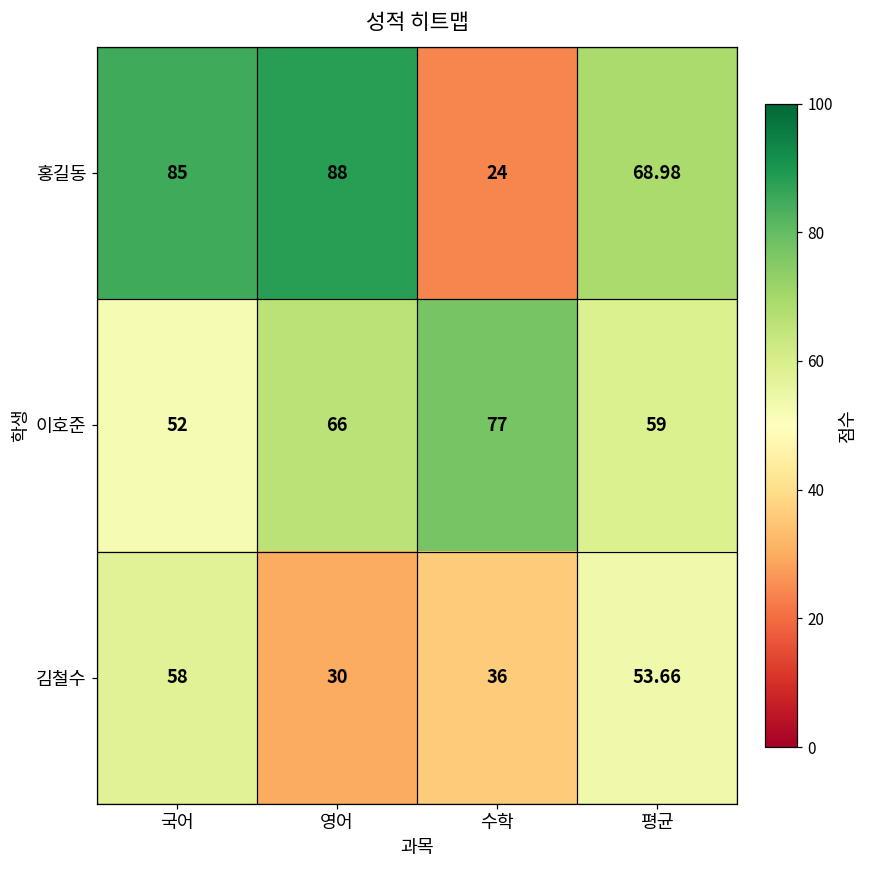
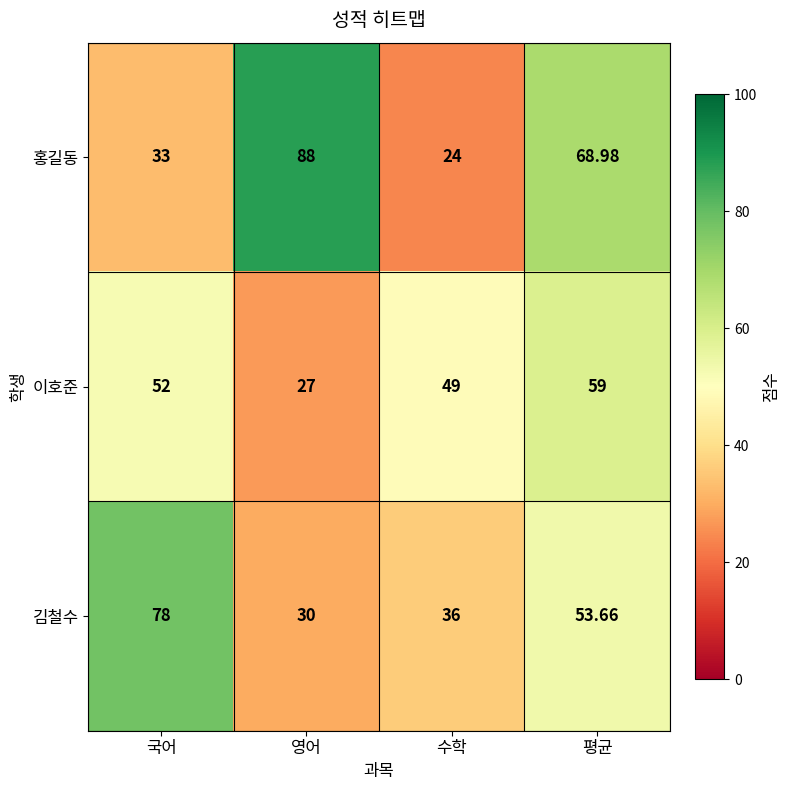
  {
    "홍길동": {
-     "국어": 85,
+     "국어": 33,
      "영어": 88,
      "수학": 24,
      "평균": 68.98
    },
    "이호준": {
      "국어": 52,
-     "영어": 66,
-     "수학": 77,
+     "영어": 27,
+     "수학": 49,
      "평균": 59
    },
    "김철수": {
-     "국어": 58,
+     "국어": 78,
      "영어": 30,
      "수학": 36,
      "평균": 53.66
    }
  }
